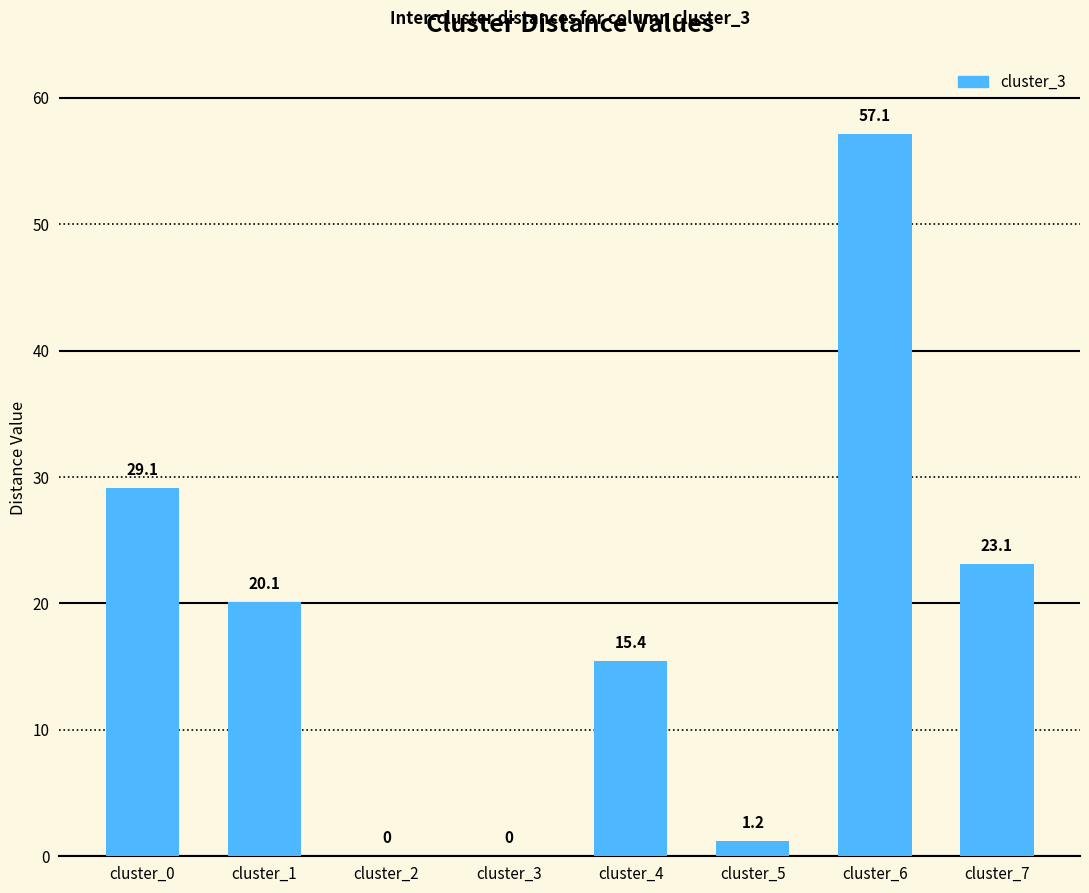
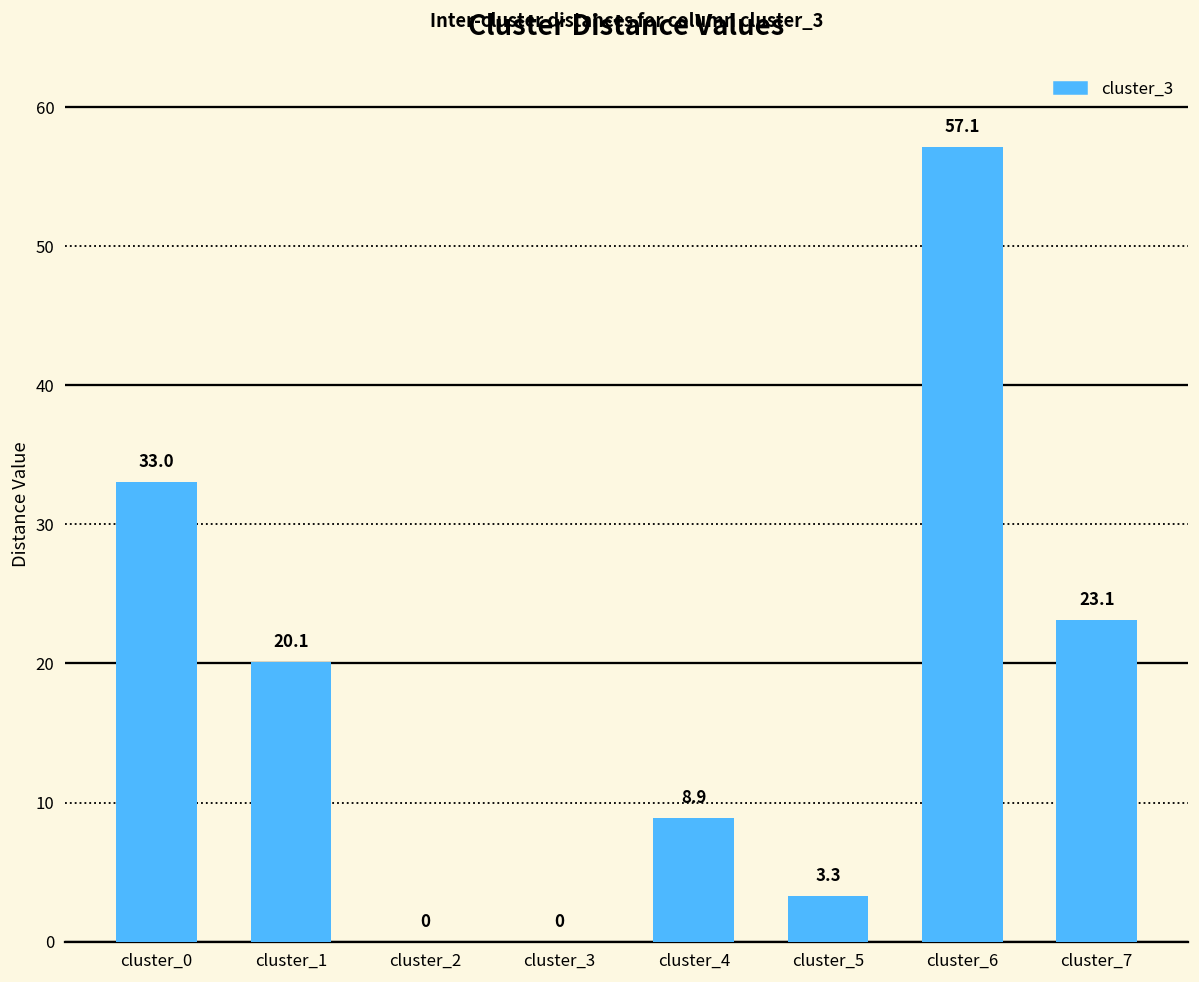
  {
-   "cluster_0": 29.1,
+   "cluster_0": 33.0,
    "cluster_1": 20.1,
    "cluster_2": 0,
    "cluster_3": 0,
-   "cluster_4": 15.4,
-   "cluster_5": 1.2,
+   "cluster_4": 8.9,
+   "cluster_5": 3.3,
    "cluster_6": 57.1,
    "cluster_7": 23.1
  }
